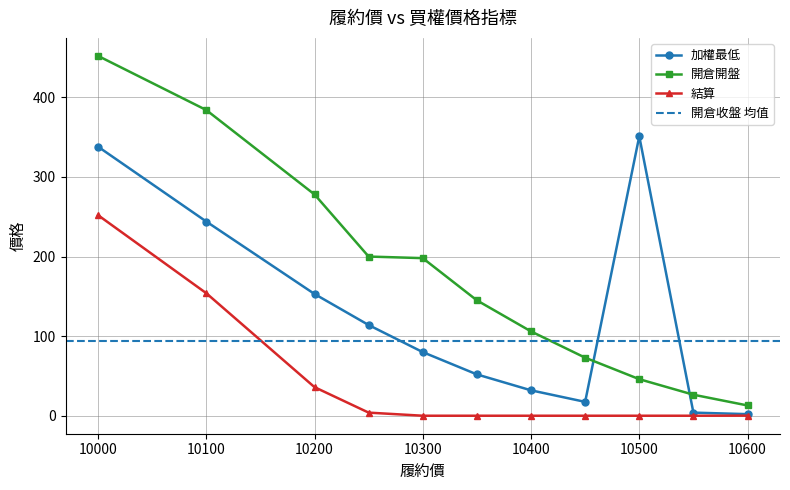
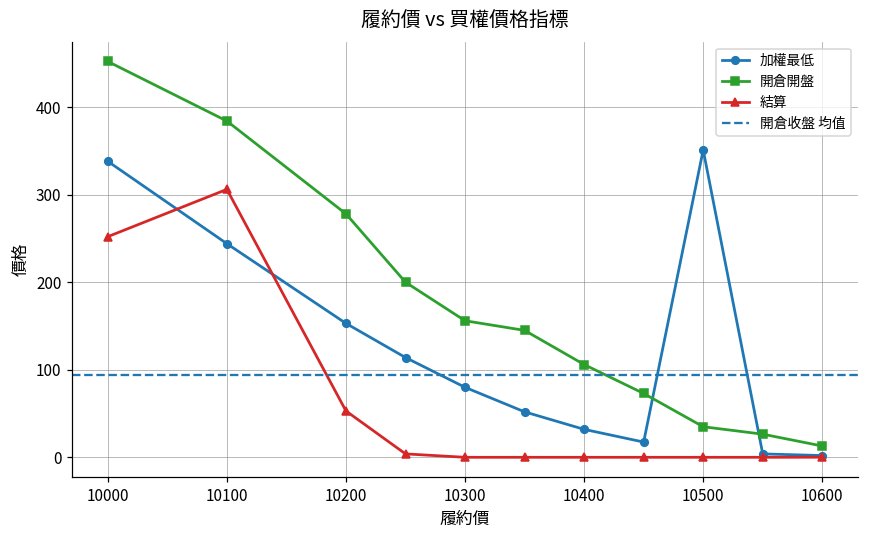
  {
    "加權最低": {
      "10000": 340,
      "10100": 240,
      "10200": 150,
      "10300": 80,
      "10400": 30,
      "10500": 350
    },
    "開倉開盤": {
      "10000": 450,
      "10100": 380,
      "10200": 280,
-     "10300": 200,
+     "10300": 160,
      "10400": 110,
-     "10500": 50,
+     "10500": 40,
      "10600": 10
    },
    "結算": {
      "10000": 250,
-     "10100": 150,
-     "10200": 40,
+     "10100": 310,
+     "10200": 50,
      "10300": 0,
      "10400": 0,
      "10500": 0
    }
  }
